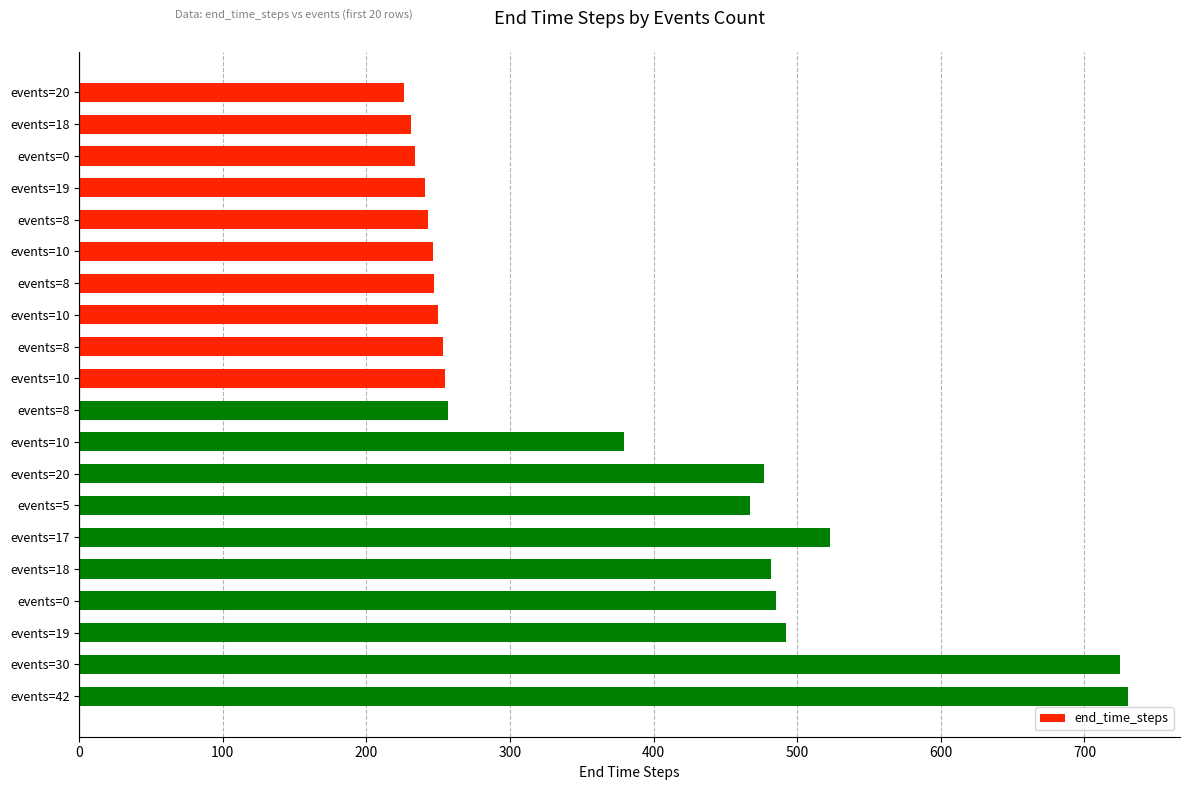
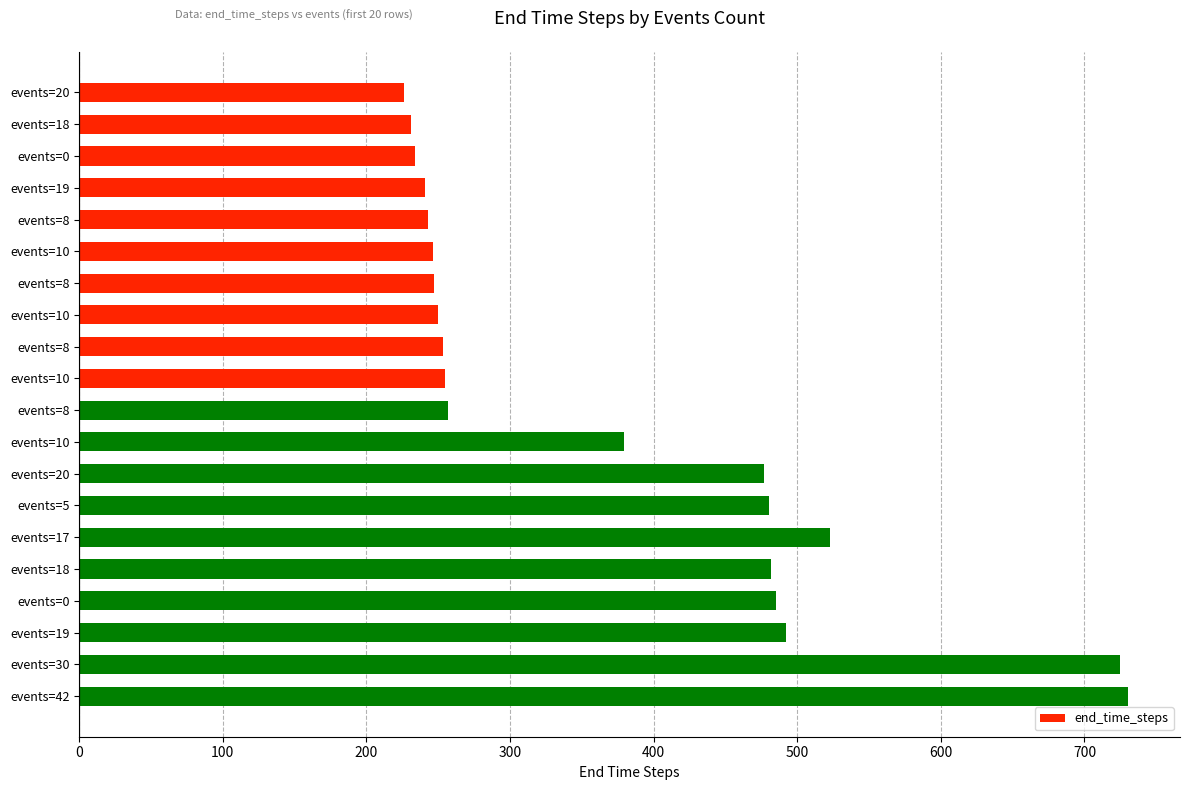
  {
-   "events=5": 467,
+   "events=5": 480,
    "events=17": 523,
    "events=30": 725,
    "events=42": 730
  }
